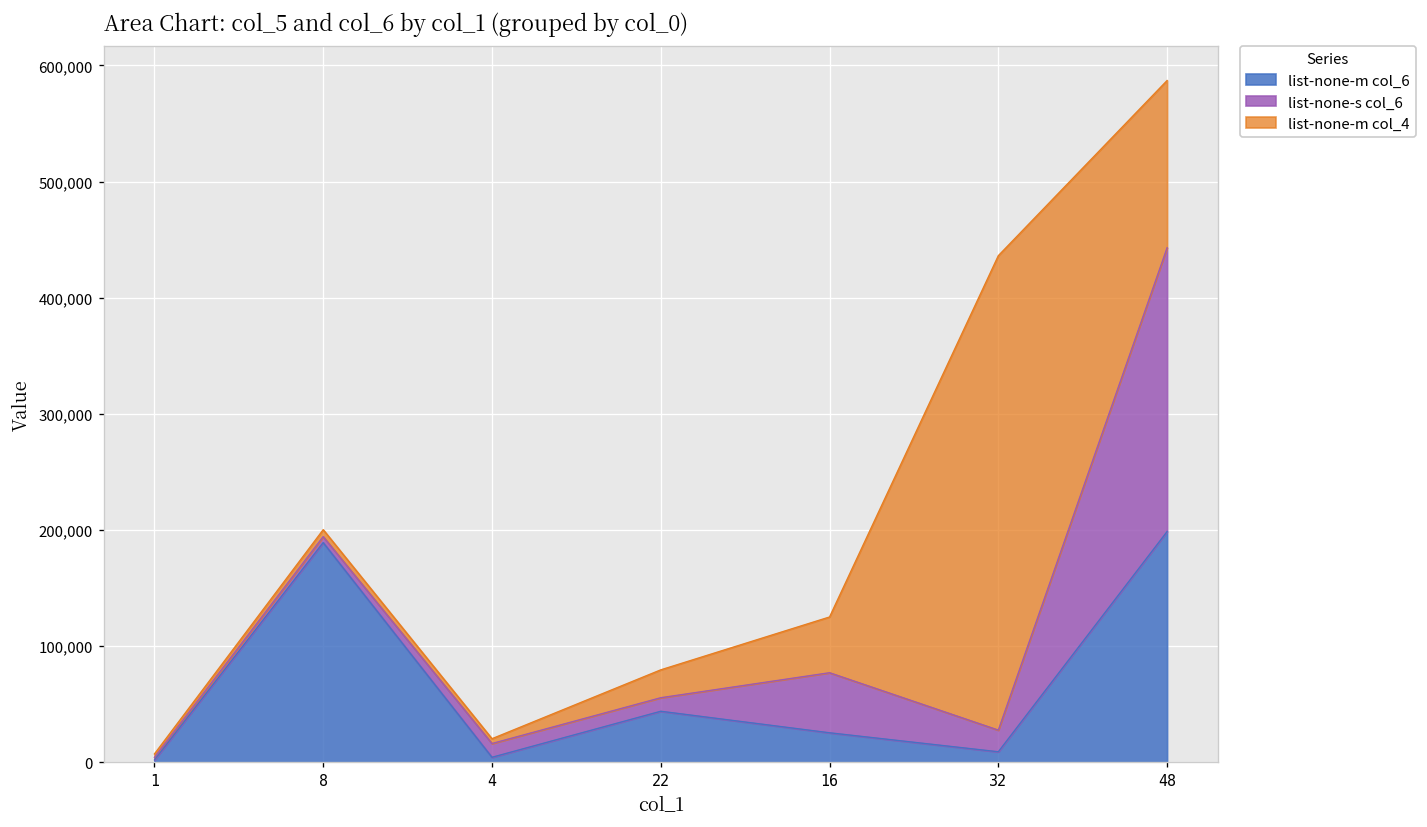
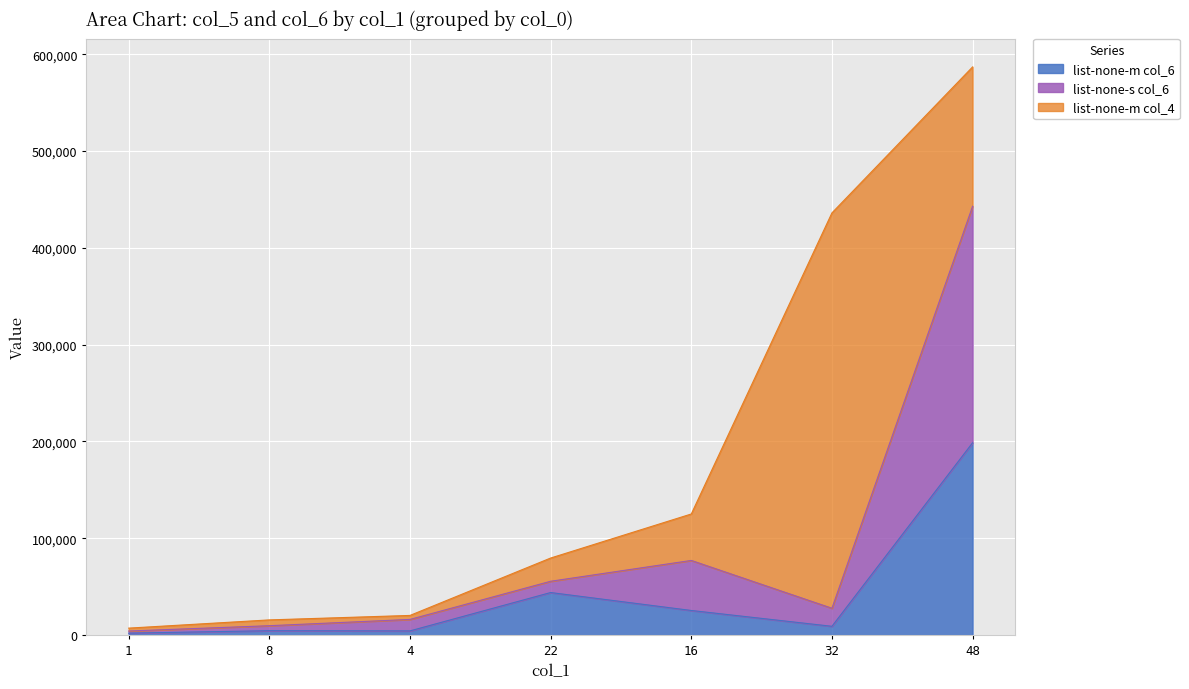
  {
    "list-none-m col_6": {
-     "8": "190,000",
+     "8": "0",
      "4": "0",
      "22": "40,000",
      "16": "30,000",
      "32": "10,000",
      "48": "200,000"
    },
    "list-none-s col_6": {
      "8": "10,000",
      "4": "10,000",
      "22": "10,000",
      "16": "50,000",
      "32": "20,000",
      "48": "240,000"
    },
    "list-none-m col_4": {
      "1": "0",
      "8": "10,000",
      "4": "0",
      "22": "20,000",
      "16": "50,000",
      "32": "410,000",
      "48": "140,000"
    }
  }
